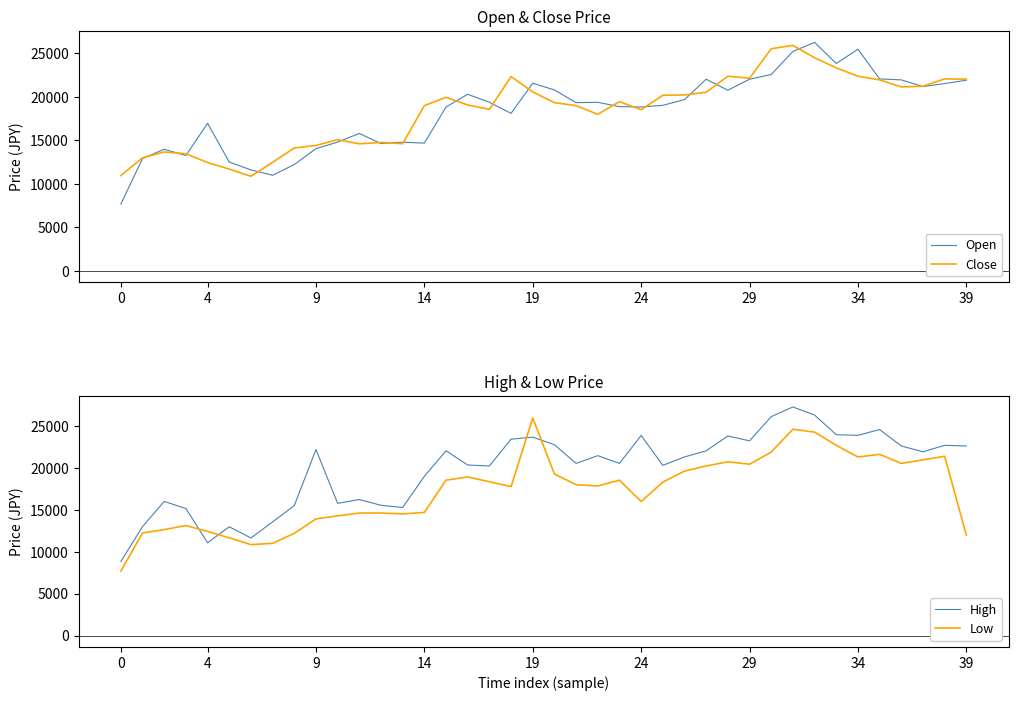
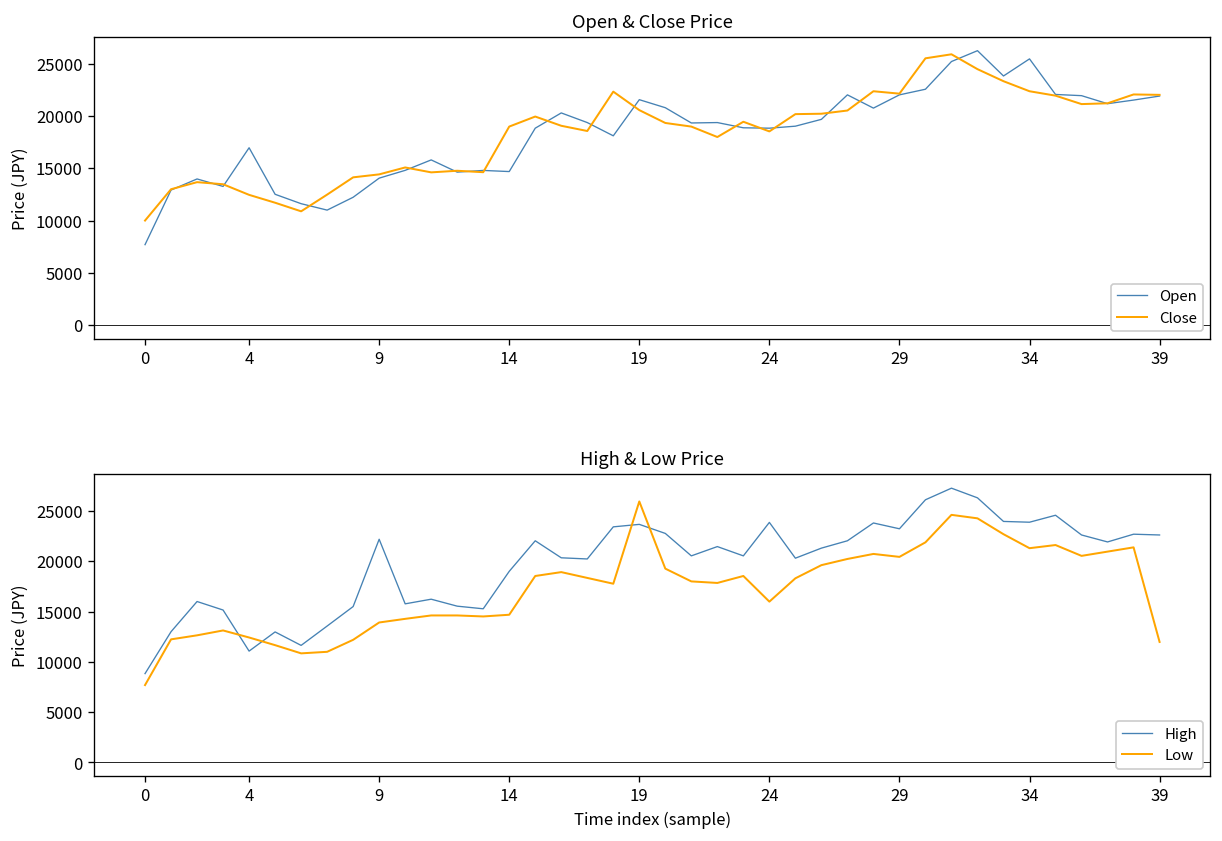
  {
    "Open & Close Price": {
      "Open": {
        "0": 8000,
        "4": 17000,
        "9": 14000,
        "14": 15000,
        "19": 22000,
        "24": 19000,
        "34": 25000
      },
      "Close": {
-       "0": 11000,
+       "0": 10000,
        "4": 12000,
        "9": 14000,
        "14": 19000,
        "19": 21000,
        "24": 19000,
        "34": 22000
      }
    },
    "High & Low Price": {
      "High": {
        "0": 9000,
        "4": 11000,
        "9": 22000,
        "14": 19000,
        "19": 24000,
        "24": 24000,
        "29": 23000,
        "34": 24000,
        "39": 23000
      },
      "Low": {
        "0": 8000,
        "4": 12000,
        "9": 14000,
        "14": 15000,
        "19": 26000,
        "24": 16000,
        "29": 20000,
        "34": 21000,
        "39": 12000
      }
    }
  }
